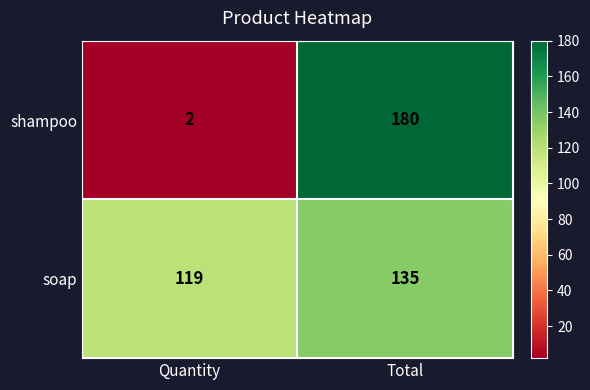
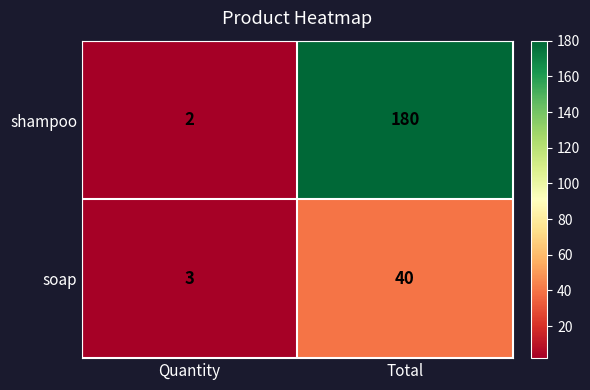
  {
    "shampoo": {
      "Quantity": 2,
      "Total": 180
    },
    "soap": {
-     "Quantity": 119,
-     "Total": 135
+     "Quantity": 3,
+     "Total": 40
    }
  }
